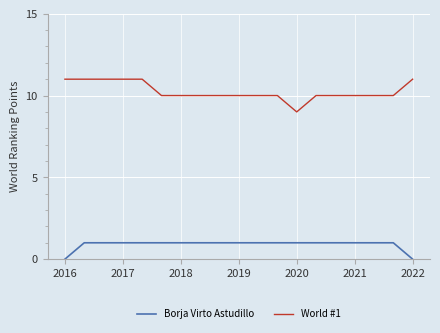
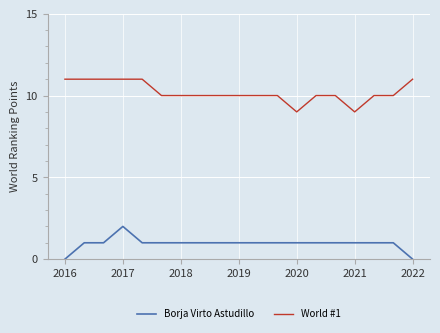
  {
    "Borja Virto Astudillo": {
      "2016": 0,
-     "2017": 1,
+     "2017": 2,
      "2018": 1,
      "2019": 1,
      "2020": 1,
      "2021": 1,
      "2022": 0
    },
    "World #1": {
      "2016": 11,
      "2017": 11,
      "2018": 10,
      "2019": 10,
      "2020": 9,
-     "2021": 10,
+     "2021": 9,
      "2022": 11
    }
  }
